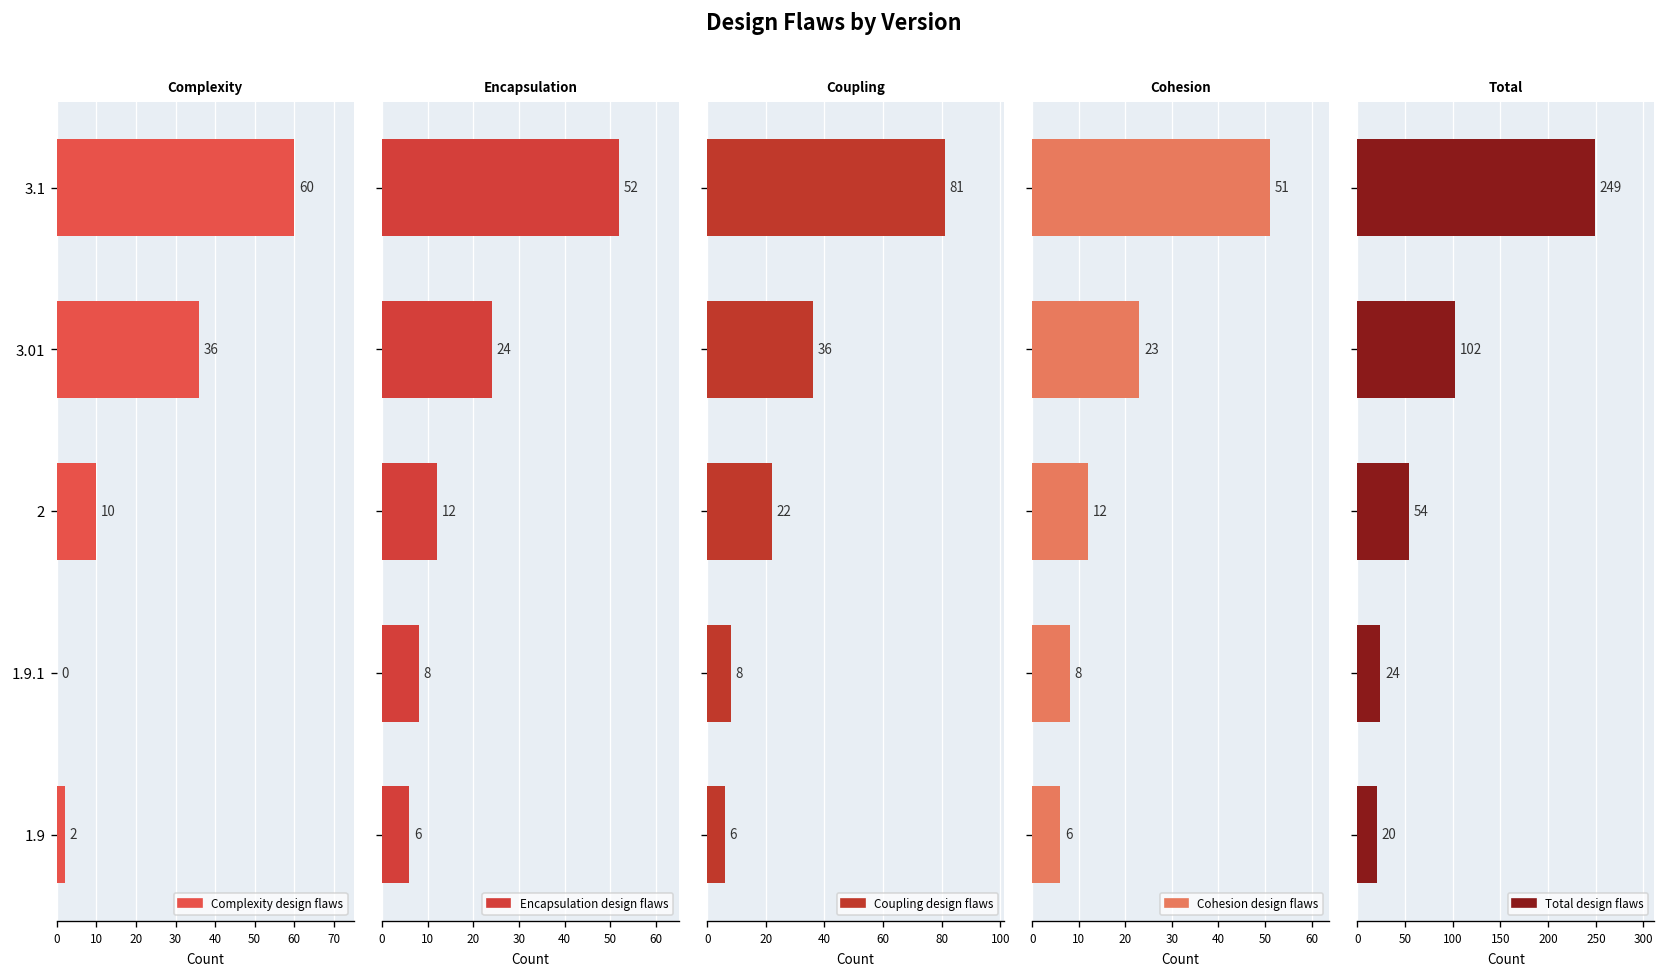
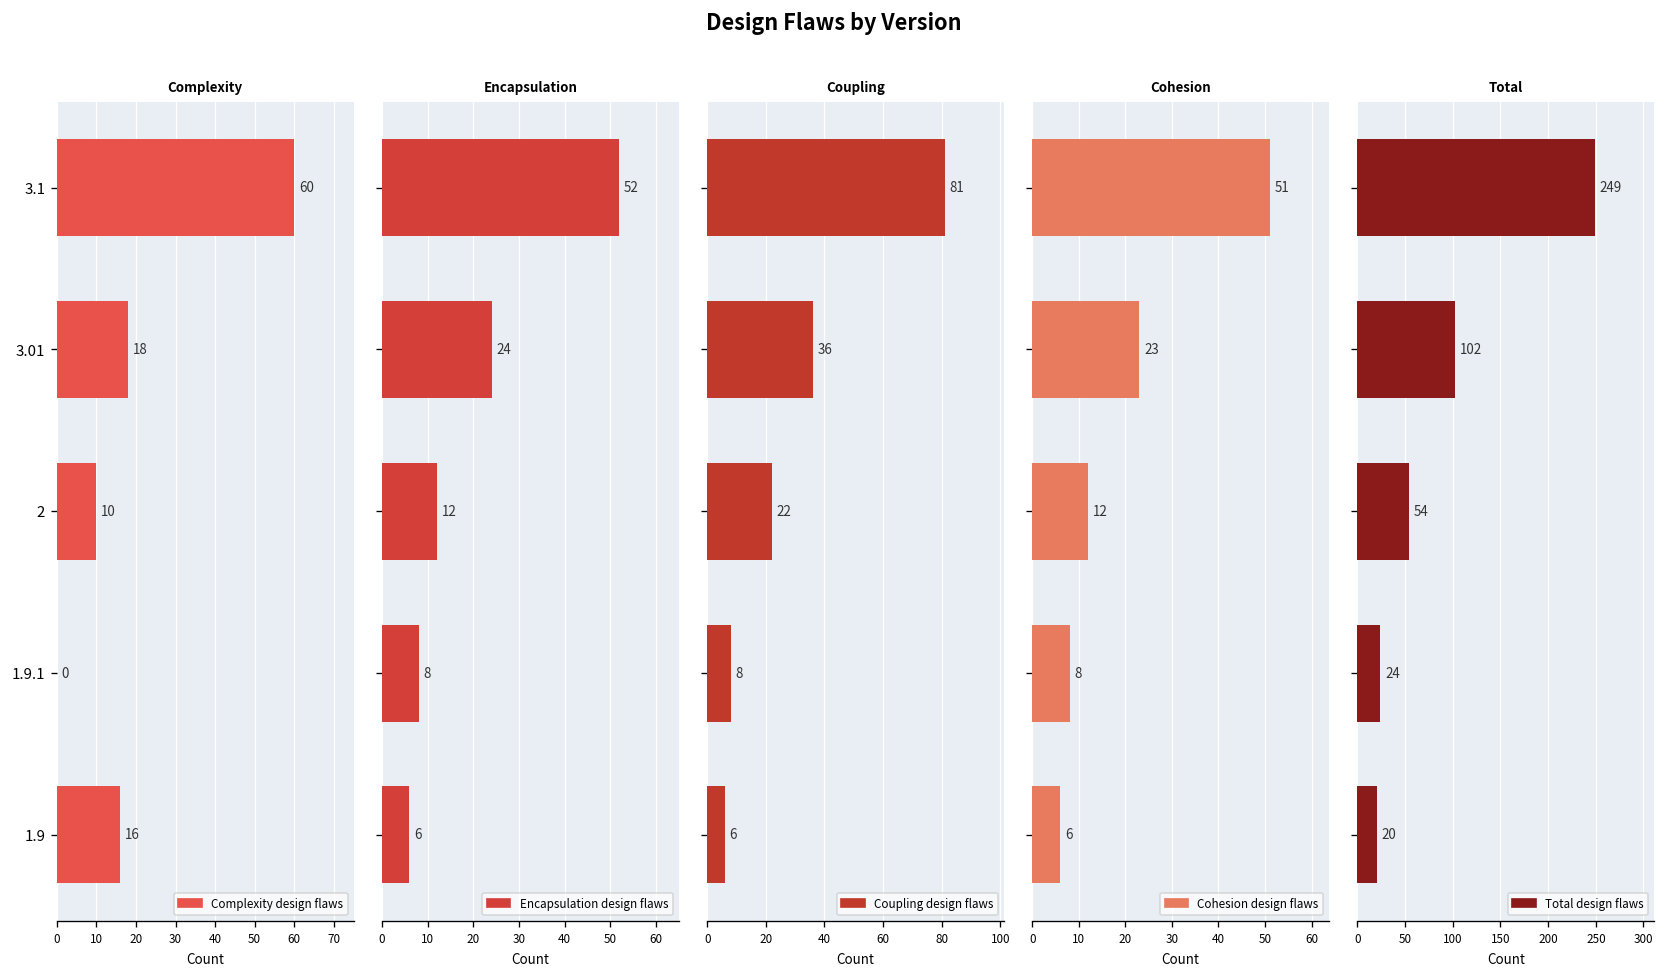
  {
    "Complexity": {
      "3.1": 60,
-     "3.01": 36,
+     "3.01": 18,
      "2": 10,
      "1.9.1": 0,
-     "1.9": 2
+     "1.9": 16
    }
  }
